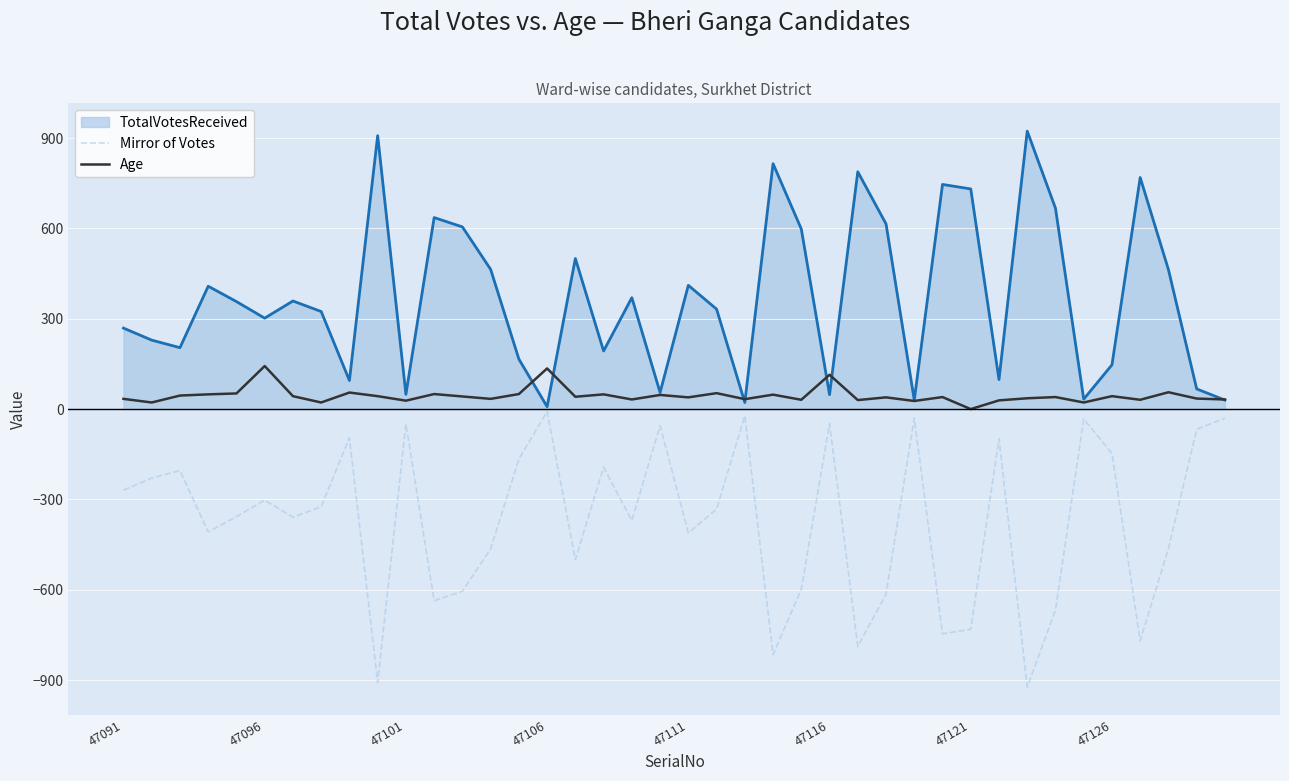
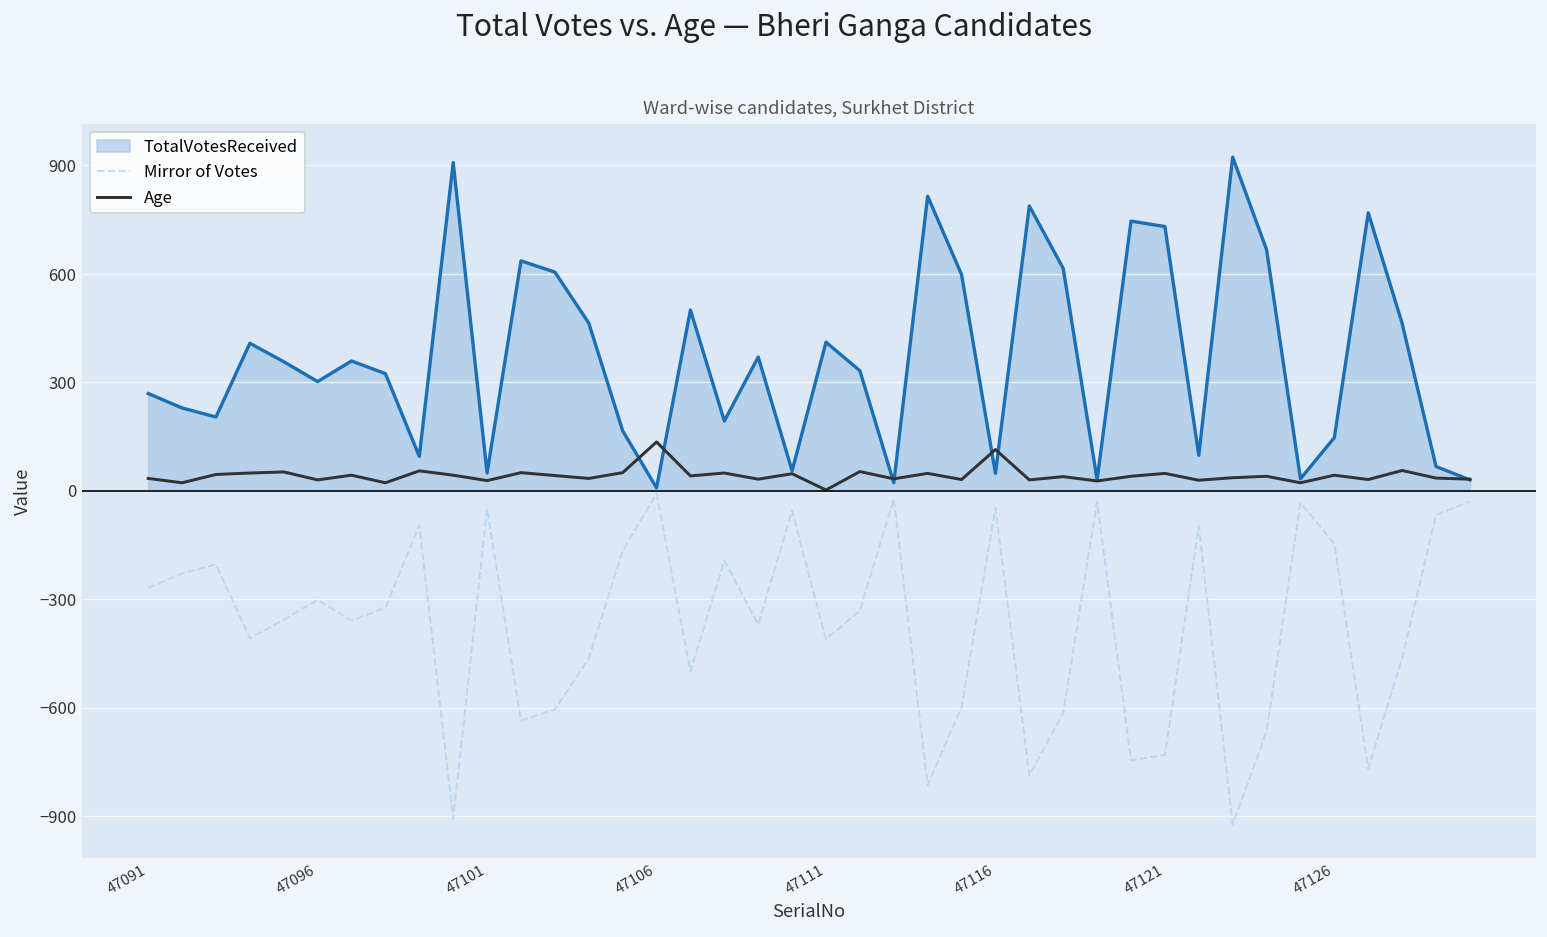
  {
    "Age": {
      "47091": 30,
-     "47096": 140,
+     "47096": 30,
      "47101": 30,
      "47106": 140,
-     "47111": 40,
+     "47111": 0,
      "47116": 110,
-     "47121": 0,
+     "47121": 50,
      "47126": 40
    }
  }
